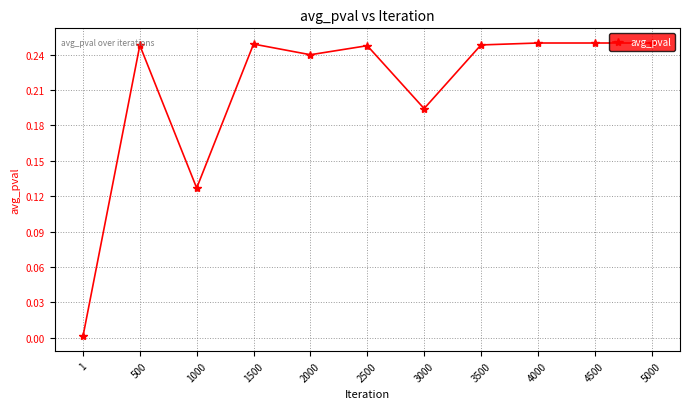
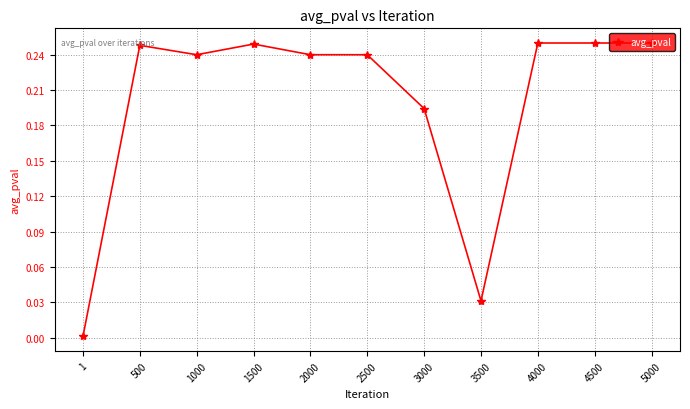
  {
    "1": 0.001,
    "500": 0.248,
-   "1000": 0.127,
+   "1000": 0.240,
    "1500": 0.249,
    "2000": 0.240,
-   "2500": 0.248,
+   "2500": 0.240,
    "3000": 0.194,
-   "3500": 0.248,
+   "3500": 0.031,
    "4000": 0.250,
    "4500": 0.250
  }
